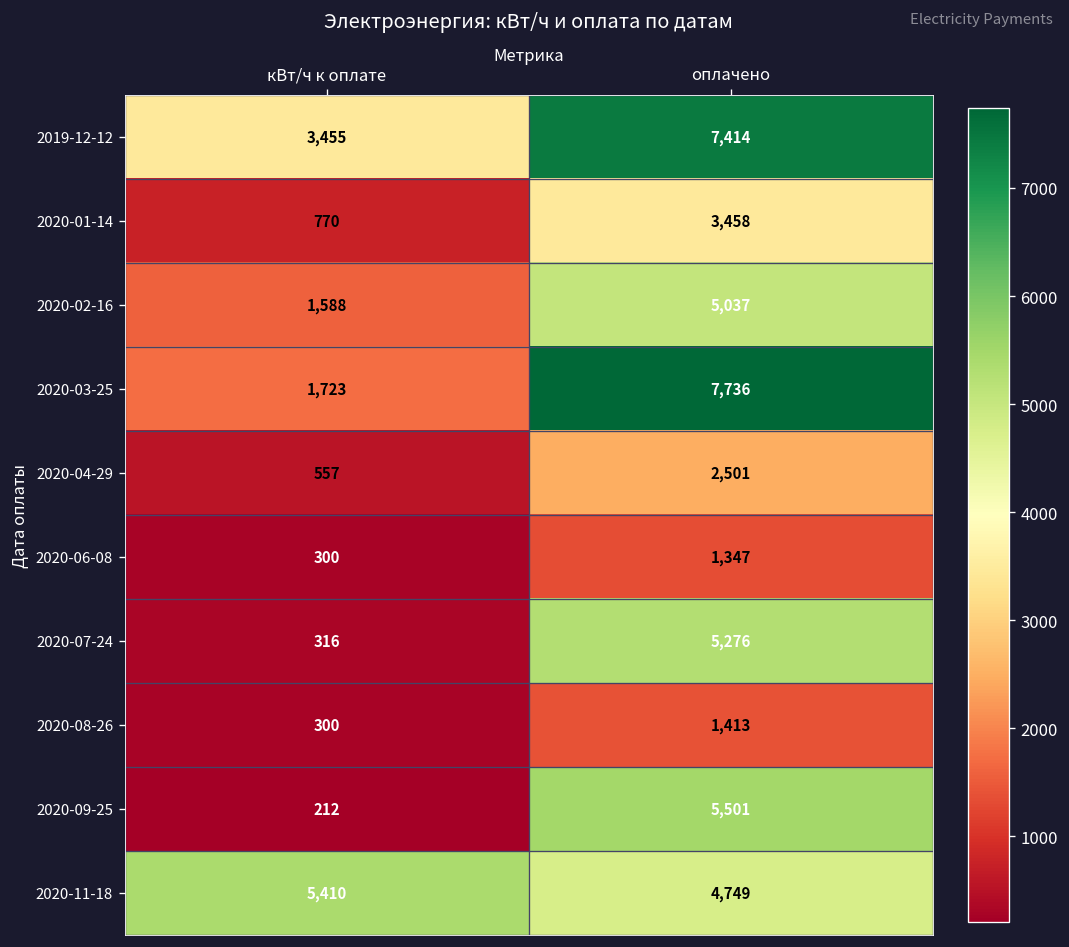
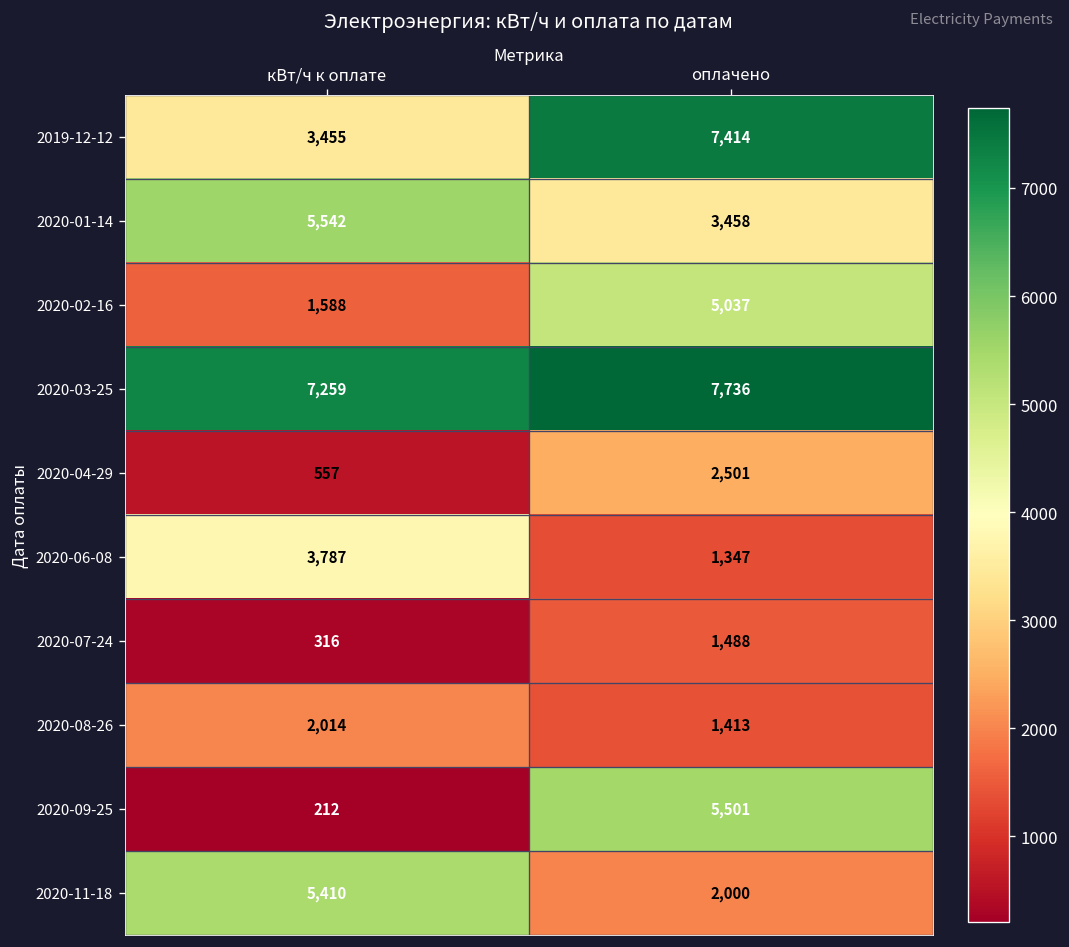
  {
    "2019-12-12": {
      "кВт/ч к оплате": "3,455",
      "оплачено": "7,414"
    },
    "2020-01-14": {
-     "кВт/ч к оплате": "770",
+     "кВт/ч к оплате": "5,542",
      "оплачено": "3,458"
    },
    "2020-02-16": {
      "кВт/ч к оплате": "1,588",
      "оплачено": "5,037"
    },
    "2020-03-25": {
-     "кВт/ч к оплате": "1,723",
+     "кВт/ч к оплате": "7,259",
      "оплачено": "7,736"
    },
    "2020-04-29": {
      "кВт/ч к оплате": "557",
      "оплачено": "2,501"
    },
    "2020-06-08": {
-     "кВт/ч к оплате": "300",
+     "кВт/ч к оплате": "3,787",
      "оплачено": "1,347"
    },
    "2020-07-24": {
      "кВт/ч к оплате": "316",
-     "оплачено": "5,276"
+     "оплачено": "1,488"
    },
    "2020-08-26": {
-     "кВт/ч к оплате": "300",
+     "кВт/ч к оплате": "2,014",
      "оплачено": "1,413"
    },
    "2020-09-25": {
      "кВт/ч к оплате": "212",
      "оплачено": "5,501"
    },
    "2020-11-18": {
      "кВт/ч к оплате": "5,410",
-     "оплачено": "4,749"
+     "оплачено": "2,000"
    }
  }
